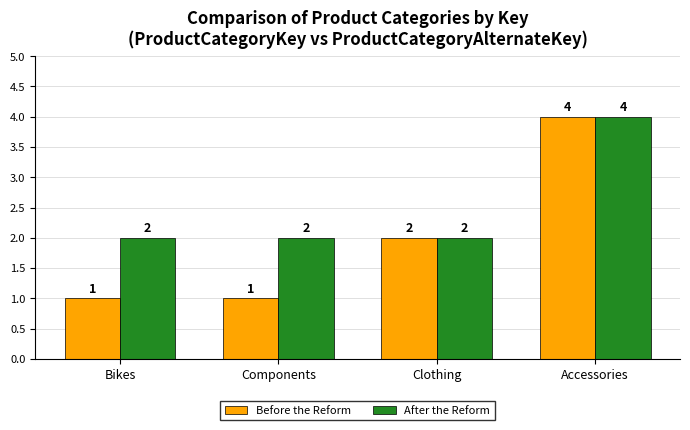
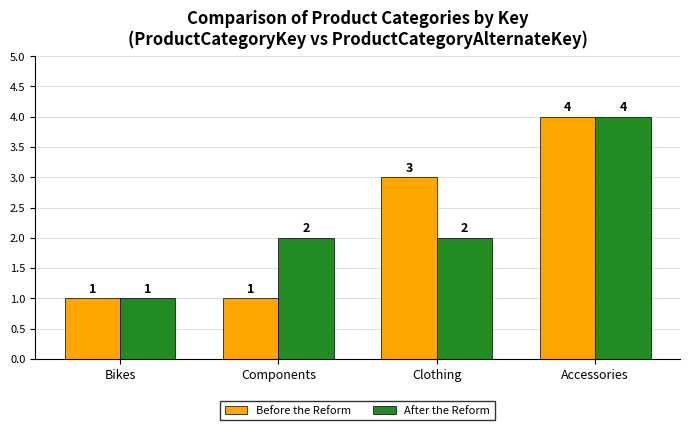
  {
    "Before the Reform": {
      "Bikes": 1,
      "Components": 1,
-     "Clothing": 2,
+     "Clothing": 3,
      "Accessories": 4
    },
    "After the Reform": {
-     "Bikes": 2,
+     "Bikes": 1,
      "Components": 2,
      "Clothing": 2,
      "Accessories": 4
    }
  }
